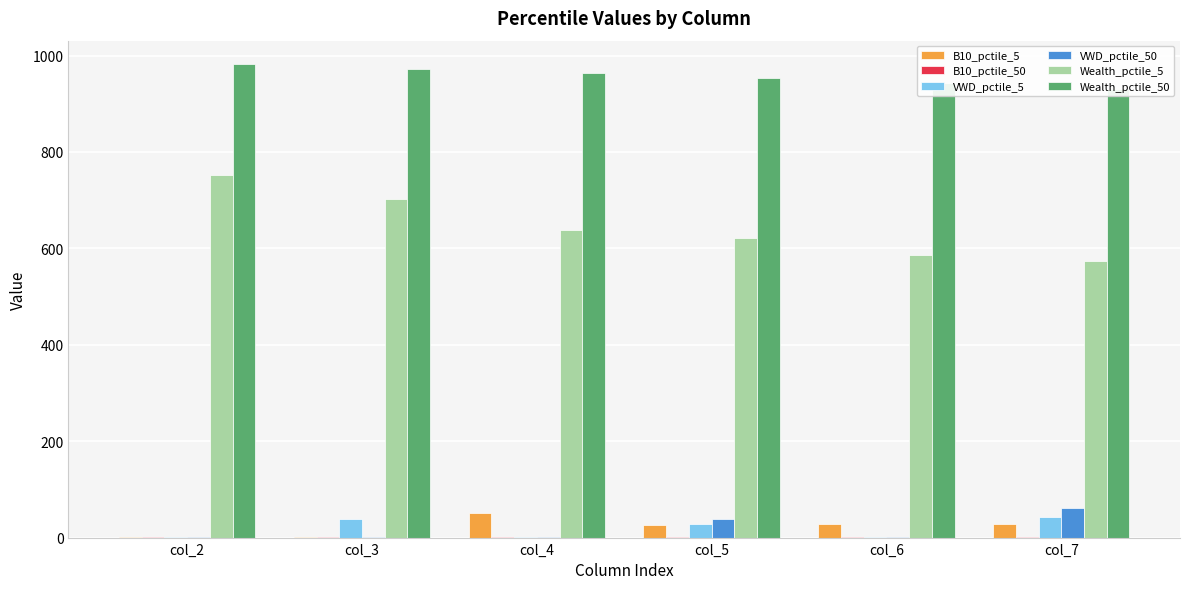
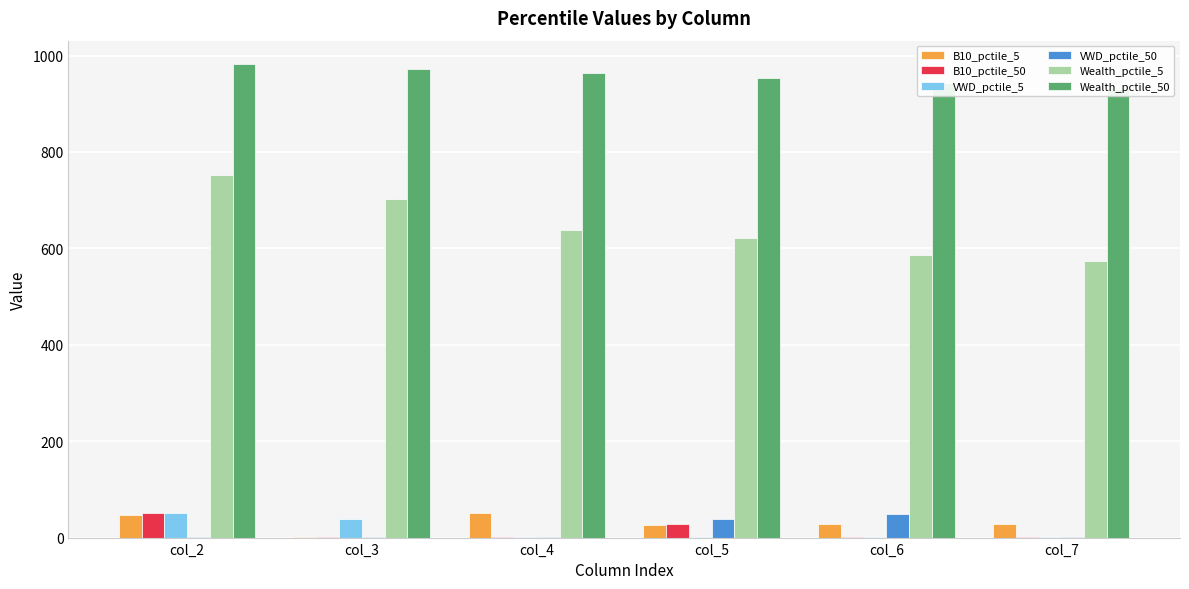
  {
    "B10_pctile_5": {
-     "col_2": 0,
+     "col_2": 50,
      "col_4": 50,
      "col_5": 30,
      "col_6": 30,
      "col_7": 30
    },
    "B10_pctile_50": {
-     "col_2": 0,
-     "col_5": 0
+     "col_2": 50,
+     "col_5": 30
    },
    "VWD_pctile_5": {
-     "col_2": 0,
+     "col_2": 50,
      "col_3": 40,
-     "col_5": 30,
-     "col_7": 40
+     "col_5": 0,
+     "col_7": 0
    },
    "VWD_pctile_50": {
      "col_5": 40,
-     "col_6": 0,
-     "col_7": 60
+     "col_6": 50,
+     "col_7": 0
    },
    "Wealth_pctile_5": {
      "col_2": 750,
      "col_3": 700,
      "col_4": 640,
      "col_5": 620,
      "col_6": 590,
      "col_7": 570
    },
    "Wealth_pctile_50": {
      "col_2": 980,
      "col_3": 970,
      "col_4": 960,
      "col_5": 950
    }
  }
